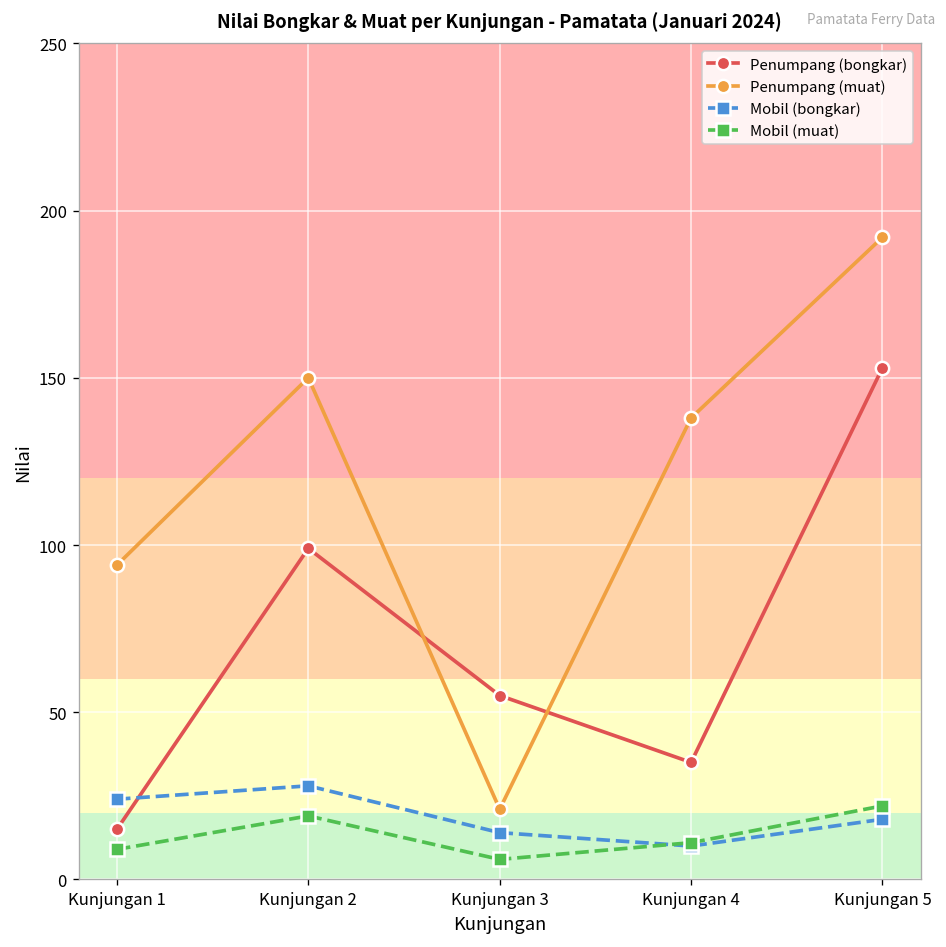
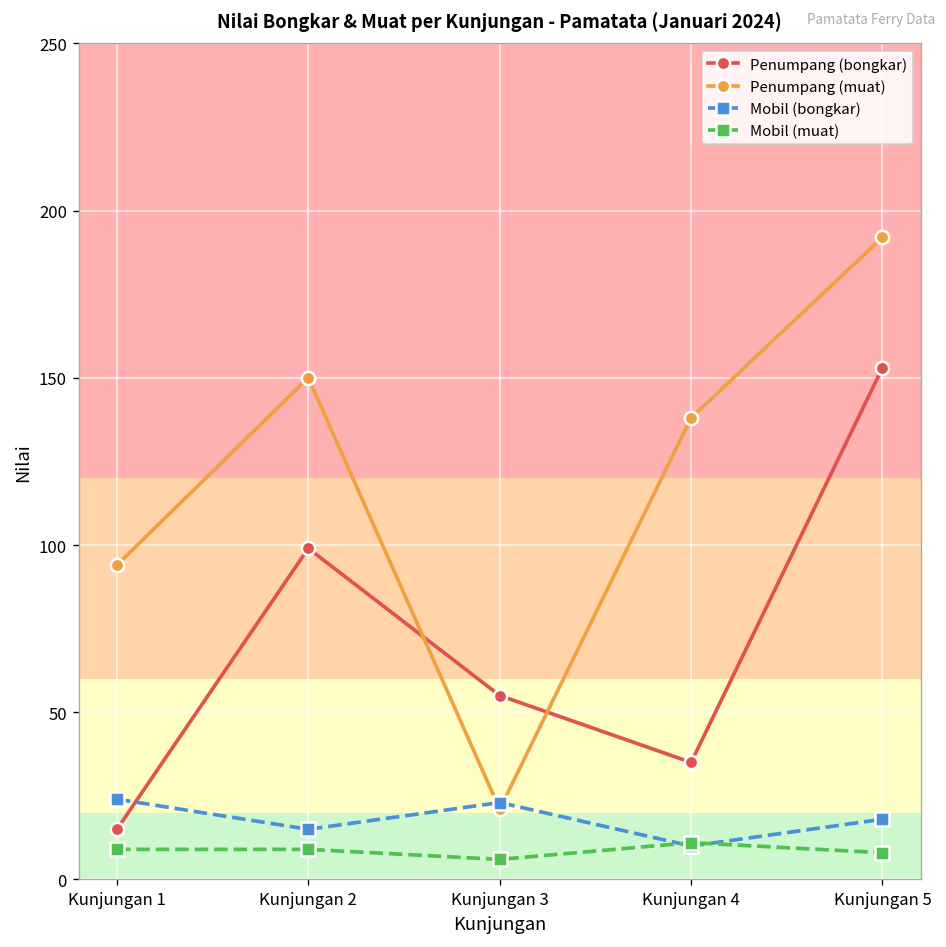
  {
    "Penumpang (bongkar)": {
      "Kunjungan 1": 15,
      "Kunjungan 2": 99,
      "Kunjungan 3": 55,
      "Kunjungan 4": 35,
      "Kunjungan 5": 153
    },
    "Penumpang (muat)": {
      "Kunjungan 1": 94,
      "Kunjungan 2": 150,
      "Kunjungan 3": 21,
      "Kunjungan 4": 138,
      "Kunjungan 5": 192
    },
    "Mobil (bongkar)": {
      "Kunjungan 1": 24,
-     "Kunjungan 2": 28,
-     "Kunjungan 3": 14,
+     "Kunjungan 2": 15,
+     "Kunjungan 3": 23,
      "Kunjungan 4": 10,
      "Kunjungan 5": 18
    },
    "Mobil (muat)": {
      "Kunjungan 1": 9,
-     "Kunjungan 2": 19,
+     "Kunjungan 2": 9,
      "Kunjungan 3": 6,
      "Kunjungan 4": 11,
-     "Kunjungan 5": 22
+     "Kunjungan 5": 8
    }
  }
